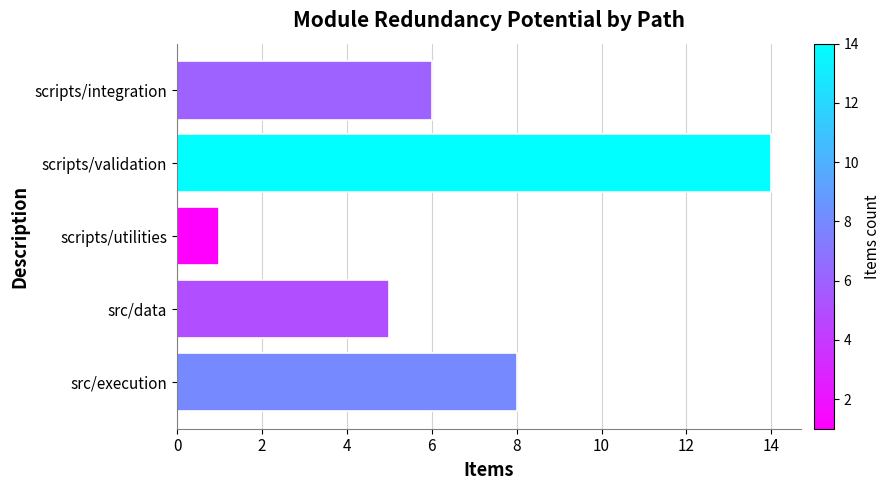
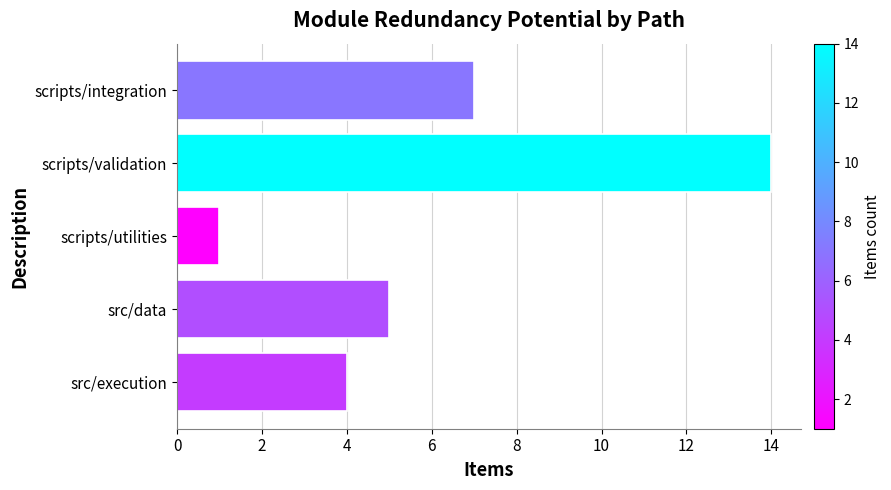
  {
-   "scripts/integration": 6,
+   "scripts/integration": 7,
    "scripts/validation": 14,
    "scripts/utilities": 1,
    "src/data": 5,
-   "src/execution": 8
+   "src/execution": 4
  }
